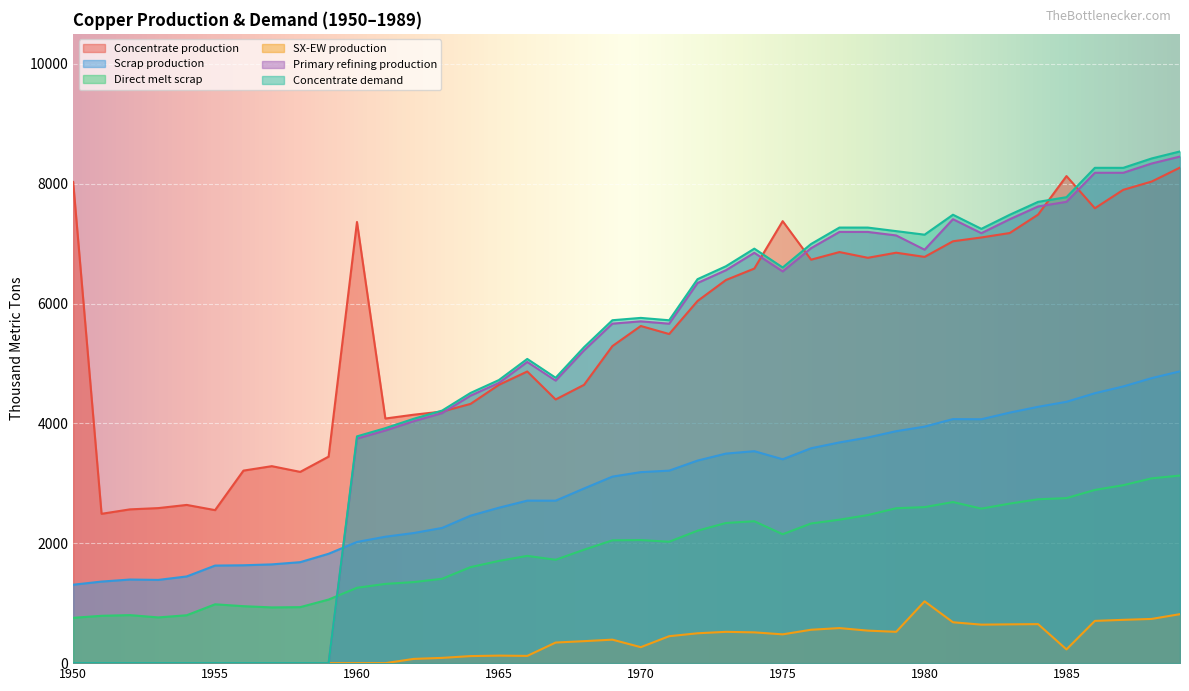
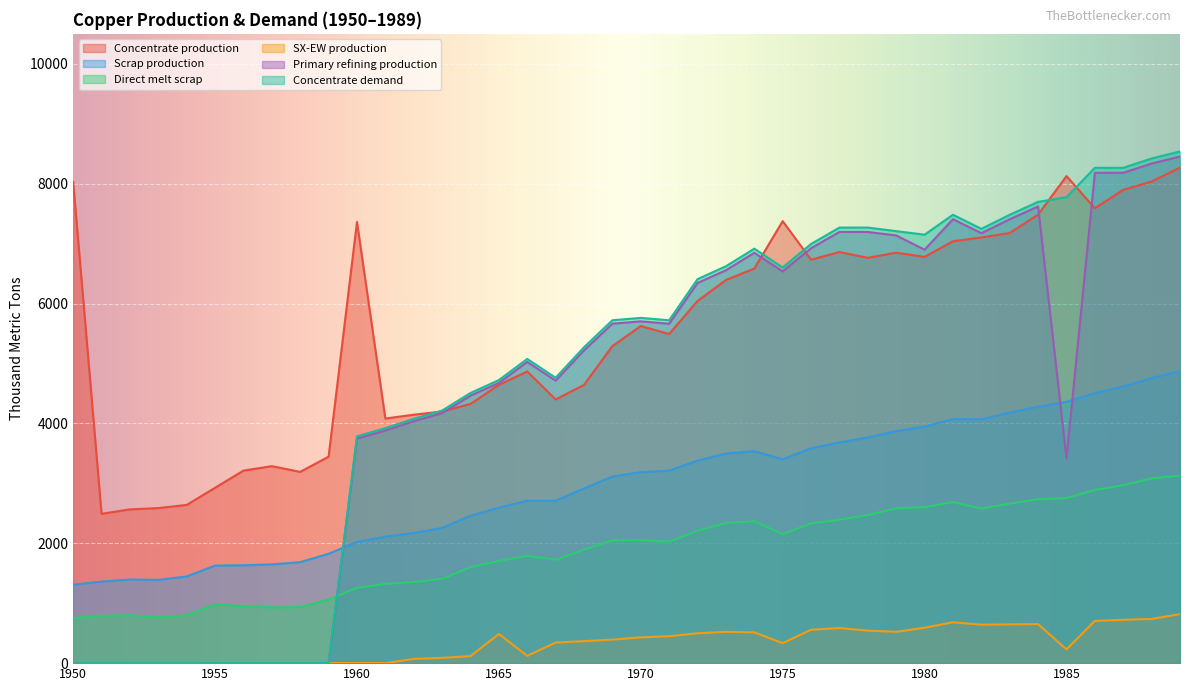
  {
    "Concentrate production": {
      "1950": 8000,
-     "1955": 2600,
+     "1955": 2900,
      "1960": 7400,
      "1970": 5600,
      "1975": 7400,
      "1980": 6800,
      "1985": 8100
    },
    "SX-EW production": {
      "1960": 0,
-     "1965": 100,
-     "1970": 300,
-     "1975": 500,
-     "1980": 1000,
+     "1965": 500,
+     "1970": 400,
+     "1975": 300,
+     "1980": 600,
      "1985": 200
    },
    "Primary refining production": {
      "1970": 5700,
      "1975": 6500,
      "1980": 6900,
-     "1985": 7700
+     "1985": 3400
    }
  }
